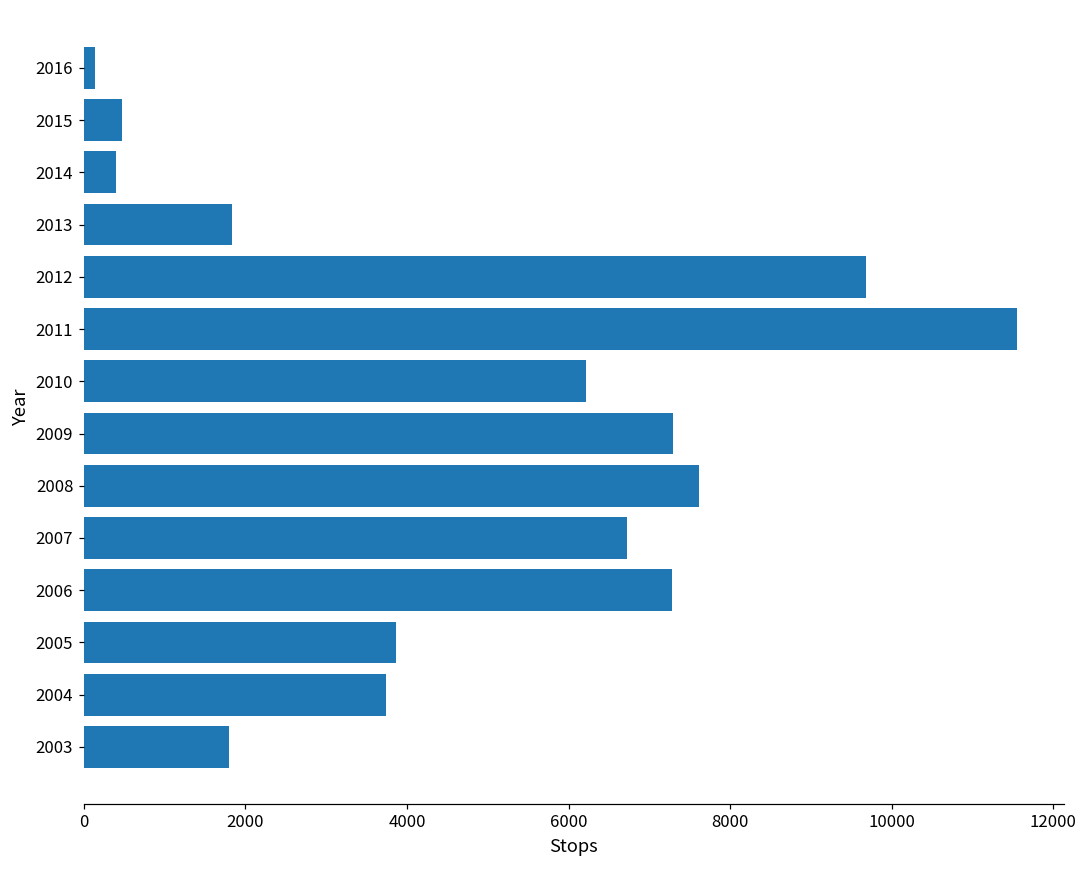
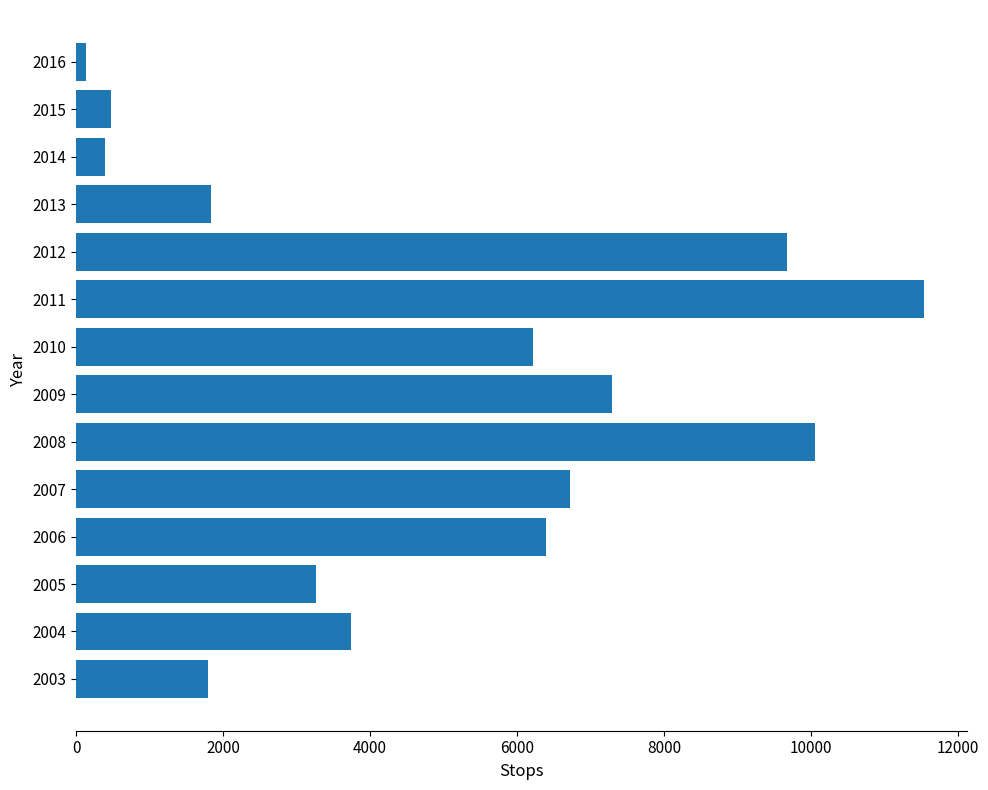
  {
    "2016": 100,
    "2015": 500,
    "2014": 400,
    "2013": 1800,
    "2012": 9700,
    "2011": 11500,
    "2010": 6200,
    "2009": 7300,
-   "2008": 7600,
+   "2008": 10100,
    "2007": 6700,
-   "2006": 7300,
-   "2005": 3900,
+   "2006": 6400,
+   "2005": 3300,
    "2004": 3700,
    "2003": 1800
  }
